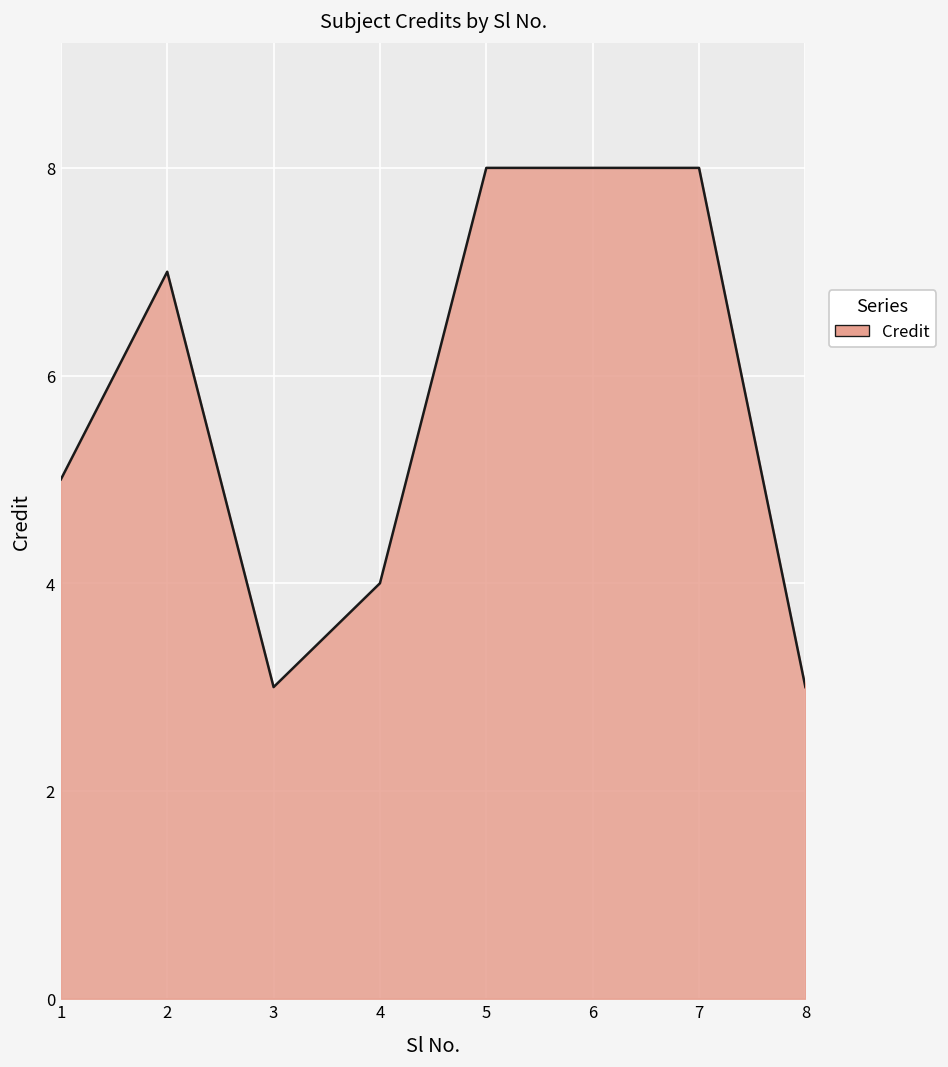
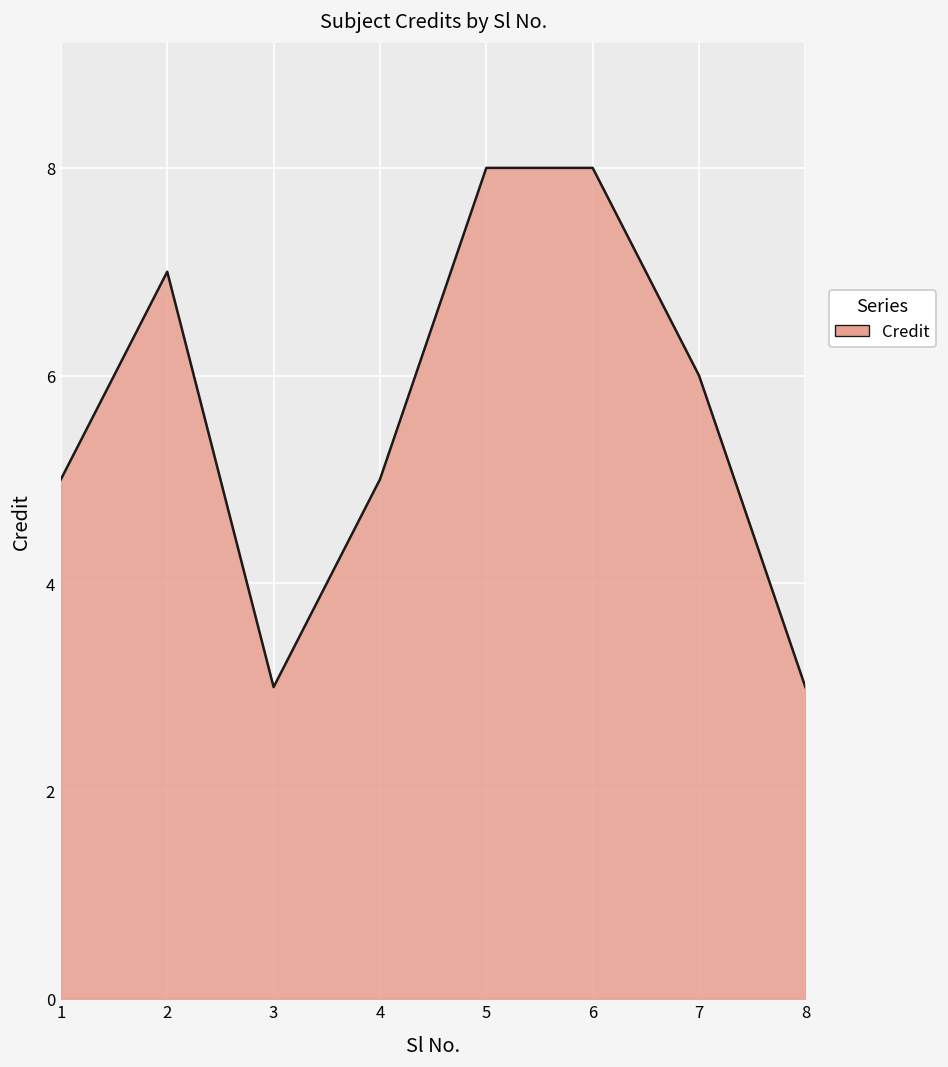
  {
    "1": 5,
    "2": 7,
    "3": 3,
-   "4": 4,
+   "4": 5,
    "5": 8,
    "6": 8,
-   "7": 8,
+   "7": 6,
    "8": 3
  }
